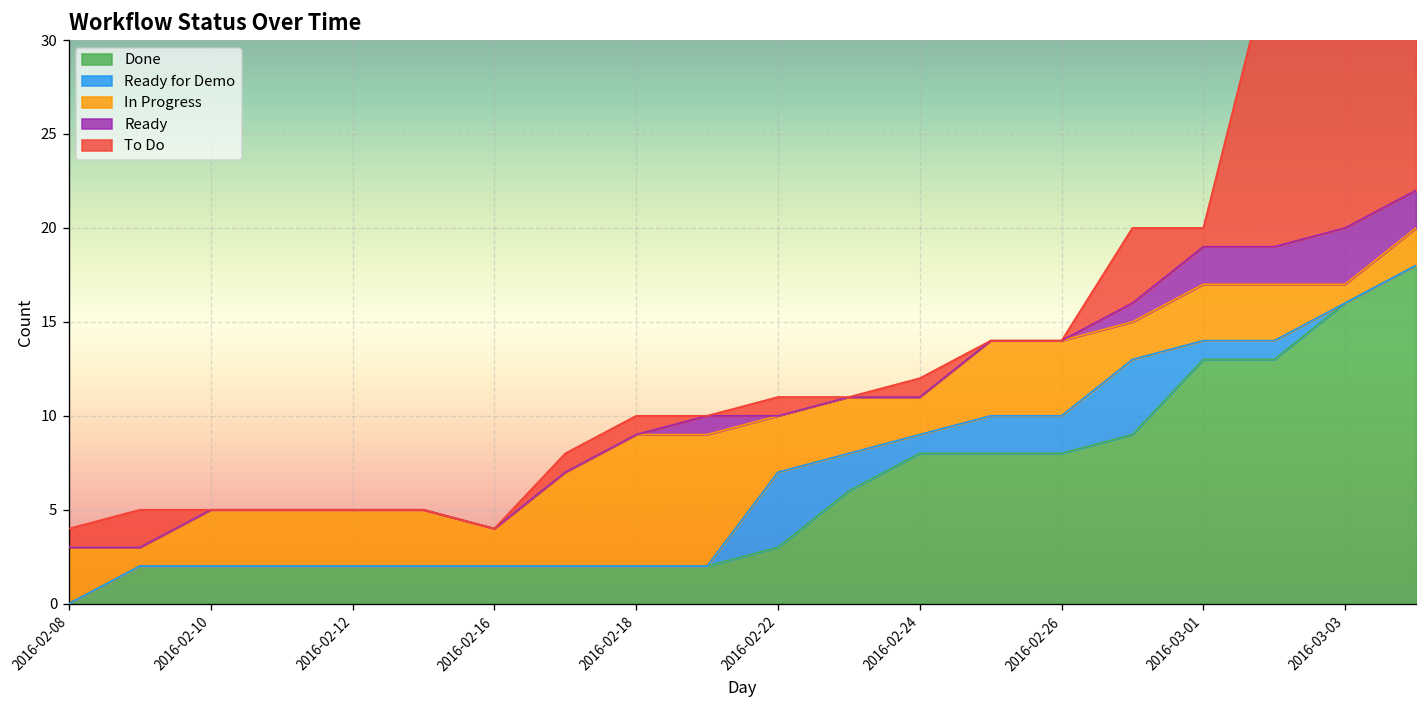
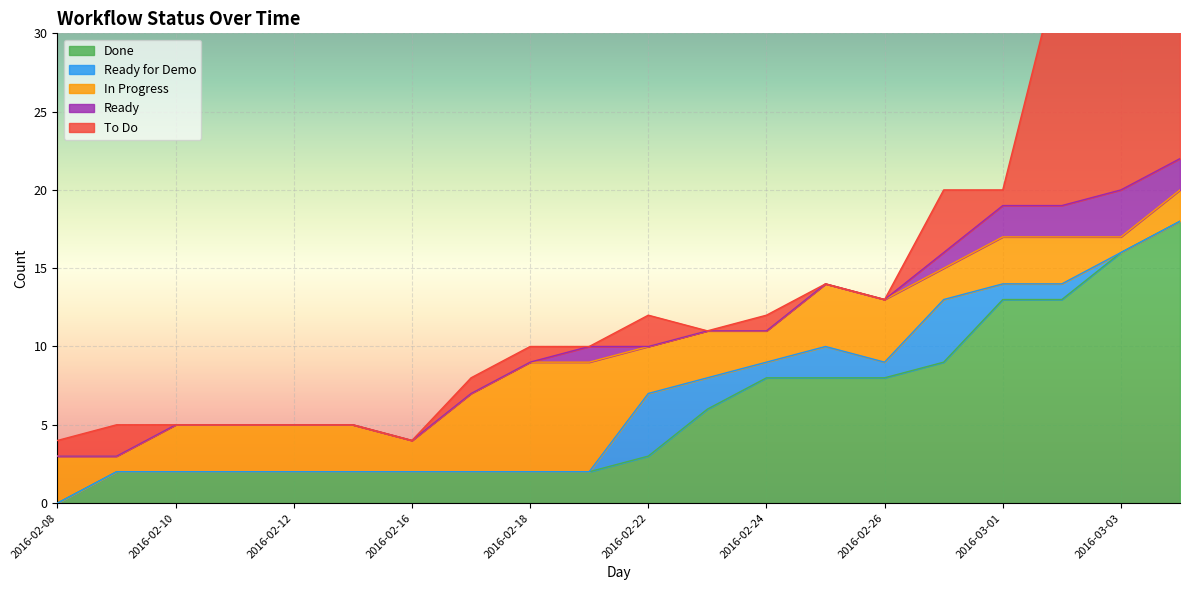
  {
    "Done": {
      "2016-02-22": 3,
      "2016-02-24": 8,
      "2016-02-26": 8,
      "2016-03-01": 13
    },
    "Ready for Demo": {
      "2016-02-22": 4,
      "2016-02-24": 1,
-     "2016-02-26": 2,
+     "2016-02-26": 1,
      "2016-03-01": 1
    },
    "In Progress": {
      "2016-03-01": 3,
      "2016-03-03": 1
    },
    "Ready": {
      "2016-03-01": 2,
      "2016-03-03": 3
    },
    "To Do": {
      "2016-02-08": 1,
      "2016-02-18": 1,
-     "2016-02-22": 1,
+     "2016-02-22": 2,
      "2016-02-24": 1,
      "2016-03-01": 1
    }
  }
